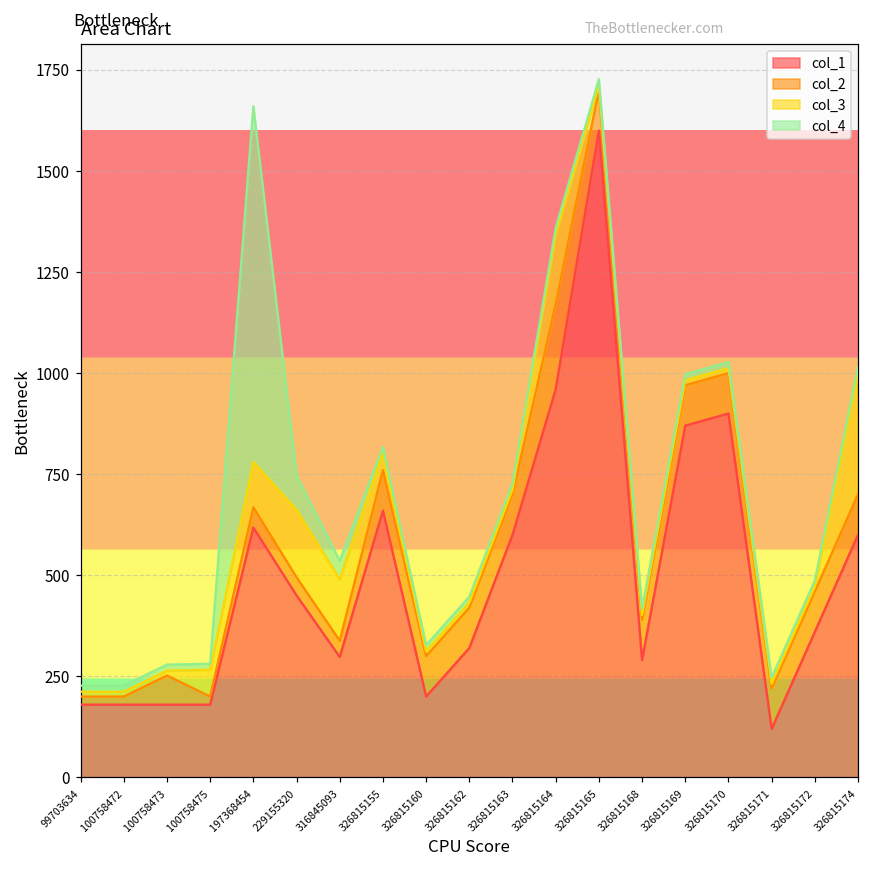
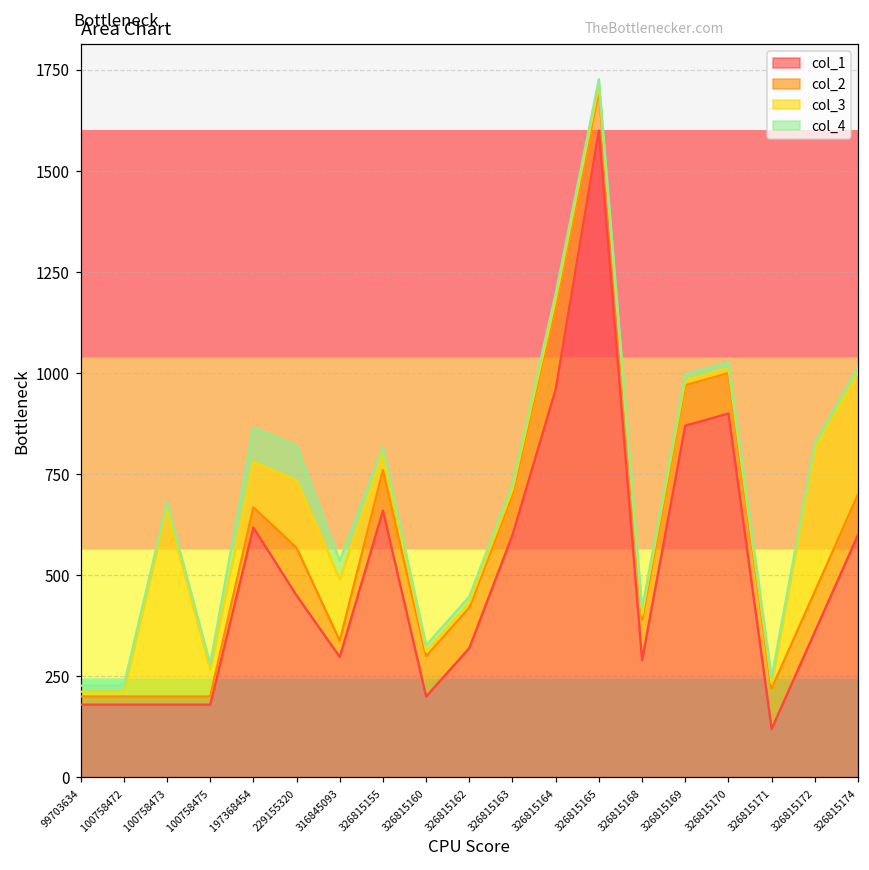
  {
    "col_1": {
      "99703634": 180,
      "100758472": 180,
      "100758473": 180,
      "100758475": 180,
      "197368454": 620,
      "229155320": 450,
      "316845093": 300,
      "326815155": 660,
      "326815160": 200,
      "326815162": 320,
      "326815163": 600,
      "326815164": 960,
      "326815165": 1600,
      "326815168": 290,
      "326815169": 870,
      "326815170": 900,
      "326815171": 120,
      "326815172": 360,
      "326815174": 600
    },
    "col_2": {
      "99703634": 20,
      "100758472": 20,
-     "100758473": 70,
+     "100758473": 20,
      "100758475": 20,
      "197368454": 50,
-     "229155320": 50,
+     "229155320": 120,
      "316845093": 40,
      "326815155": 100,
      "326815160": 100,
      "326815162": 100,
      "326815163": 100,
      "326815164": 210,
      "326815165": 100,
      "326815168": 100,
      "326815169": 100,
      "326815170": 100,
      "326815171": 100,
      "326815172": 100,
      "326815174": 100
    },
    "col_3": {
      "99703634": 10,
      "100758472": 10,
-     "100758473": 10,
+     "100758473": 470,
      "100758475": 70,
      "197368454": 110,
      "229155320": 170,
      "316845093": 150,
      "326815155": 40,
      "326815160": 10,
      "326815162": 10,
      "326815163": 10,
-     "326815164": 170,
+     "326815164": 10,
      "326815165": 10,
      "326815168": 10,
      "326815169": 10,
      "326815170": 10,
      "326815171": 10,
-     "326815172": 10,
+     "326815172": 350,
      "326815174": 300
    },
    "col_4": {
      "99703634": 20,
      "100758472": 20,
      "100758473": 20,
      "100758475": 20,
-     "197368454": 880,
+     "197368454": 90,
      "229155320": 90,
      "316845093": 50,
      "326815155": 20,
      "326815160": 20,
      "326815162": 20,
      "326815163": 20,
      "326815164": 20,
      "326815165": 20,
      "326815168": 20,
      "326815169": 20,
      "326815170": 20,
      "326815171": 20,
      "326815172": 20,
      "326815174": 20
    }
  }
